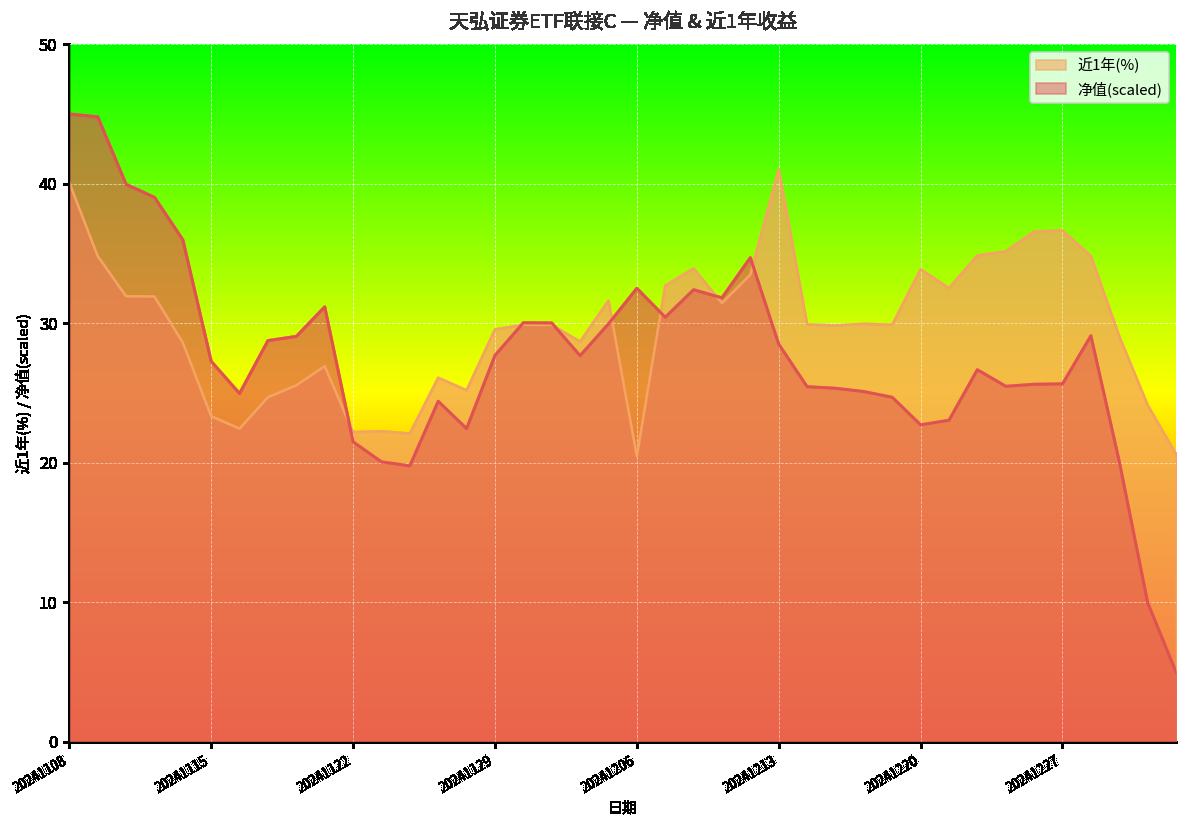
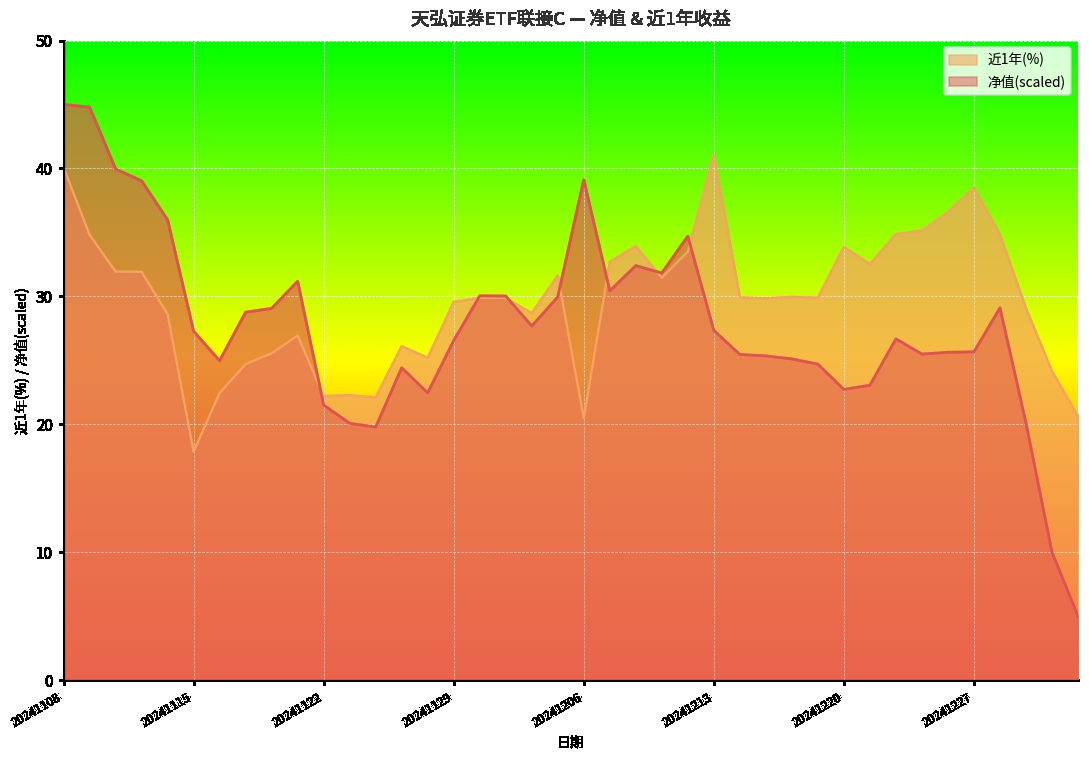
  {
    "近1年(%)": {
      "20241108": 40.1,
-     "20241115": 23.3,
+     "20241115": 17.9,
      "20241122": 22.2,
      "20241129": 29.6,
      "20241206": 20.5,
      "20241213": 41.0,
      "20241220": 33.9,
-     "20241227": 36.7
+     "20241227": 38.5
    },
    "净值(scaled)": {
      "20241108": 45.0,
      "20241115": 27.3,
      "20241122": 21.5,
-     "20241129": 27.7,
-     "20241206": 32.5,
-     "20241213": 28.5,
+     "20241129": 26.5,
+     "20241206": 39.1,
+     "20241213": 27.3,
      "20241220": 22.7,
      "20241227": 25.7
    }
  }
